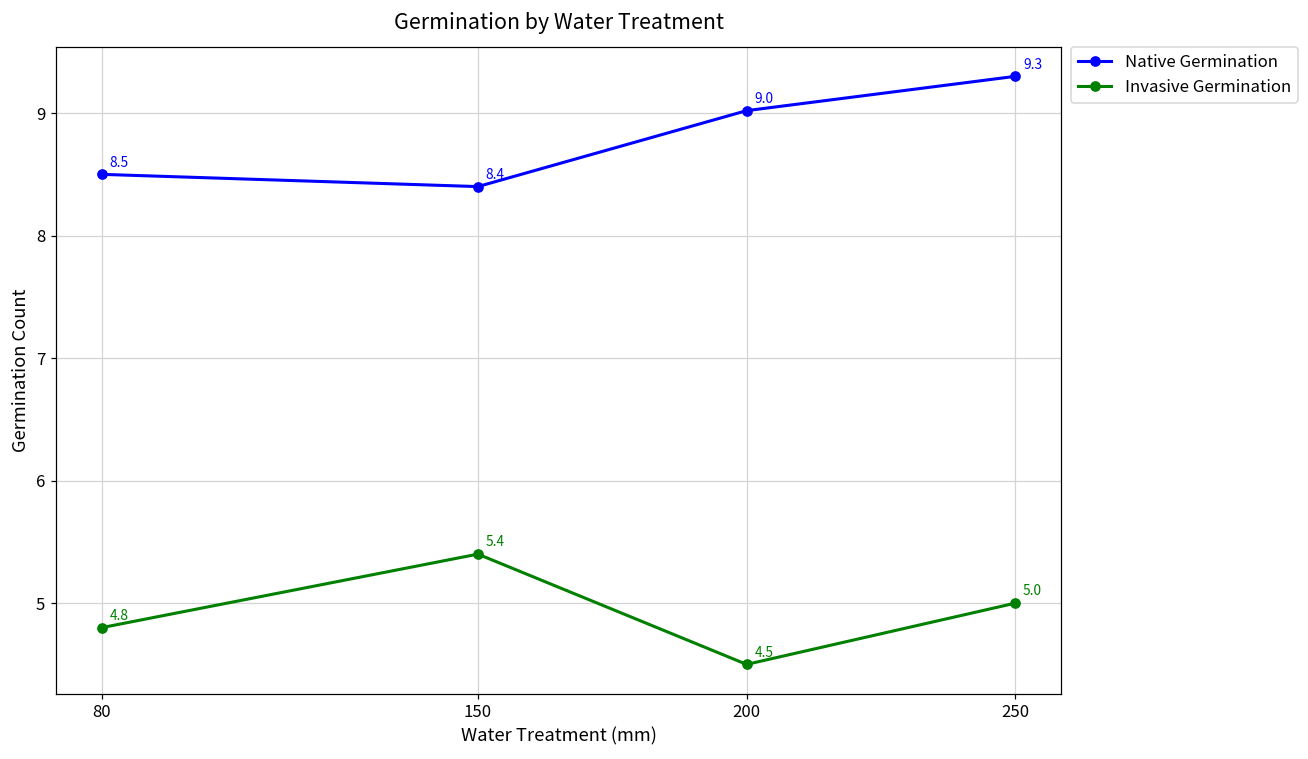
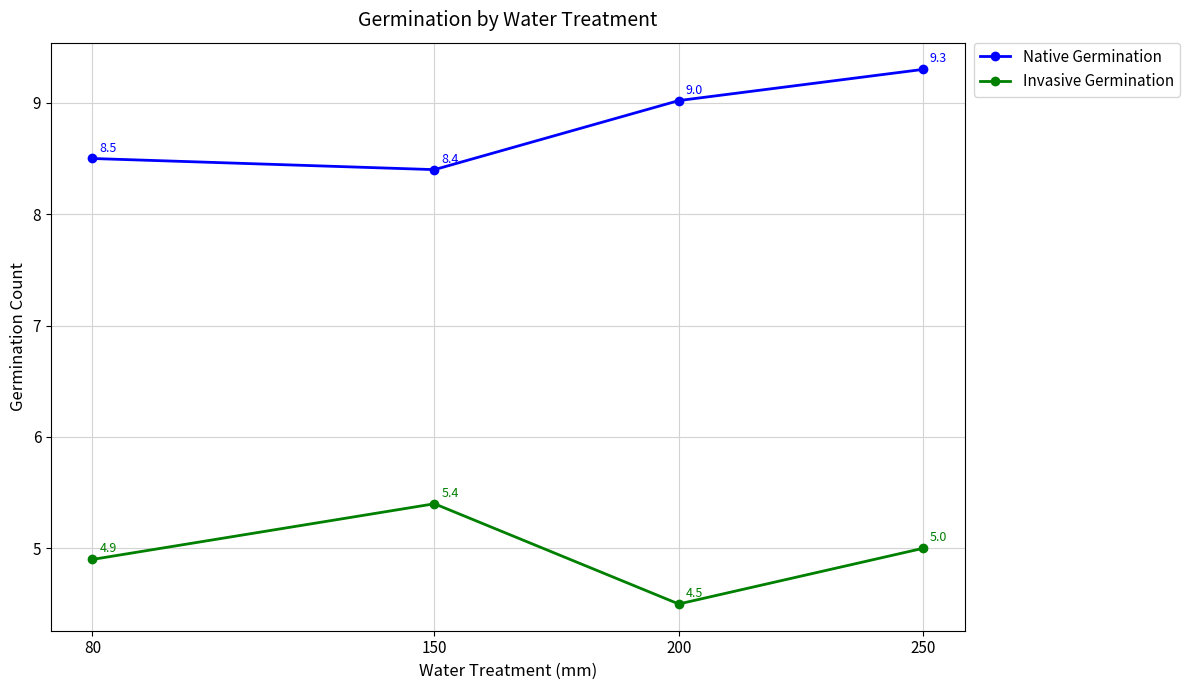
  {
    "Native Germination": {
      "80": 8.5,
      "150": 8.4,
      "200": 9.0,
      "250": 9.3
    },
    "Invasive Germination": {
-     "80": 4.8,
+     "80": 4.9,
      "150": 5.4,
      "200": 4.5,
      "250": 5.0
    }
  }
